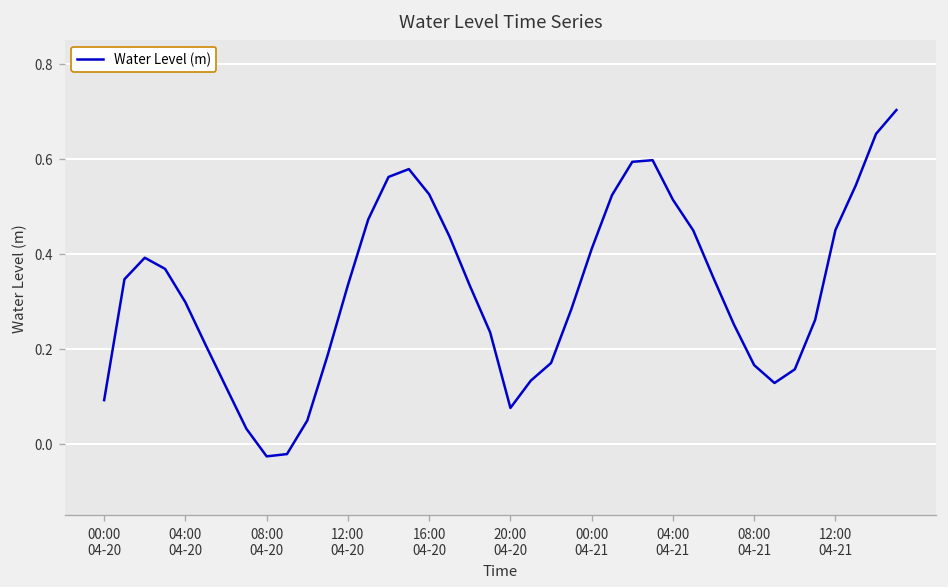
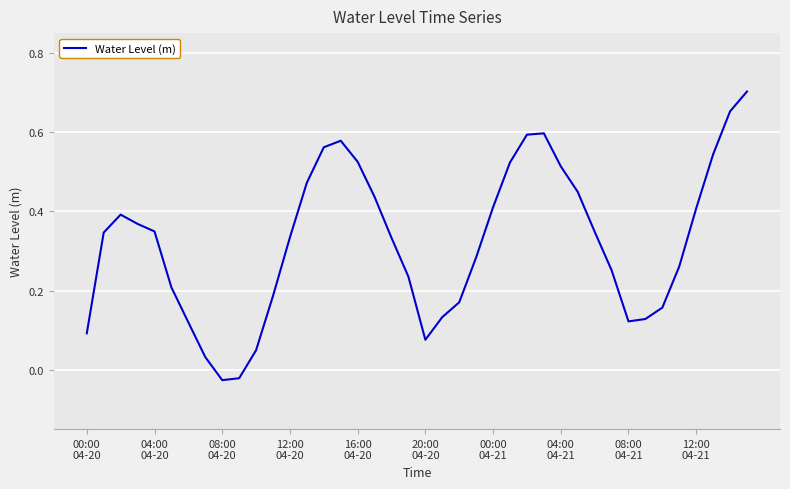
  {
    "00:00 04-20": 0.09,
-   "04:00 04-20": 0.30,
+   "04:00 04-20": 0.35,
    "08:00 04-20": -0.03,
    "12:00 04-20": 0.33,
    "16:00 04-20": 0.53,
    "20:00 04-20": 0.08,
    "00:00 04-21": 0.41,
    "04:00 04-21": 0.51,
-   "08:00 04-21": 0.17,
-   "12:00 04-21": 0.45
+   "08:00 04-21": 0.12,
+   "12:00 04-21": 0.41
  }
